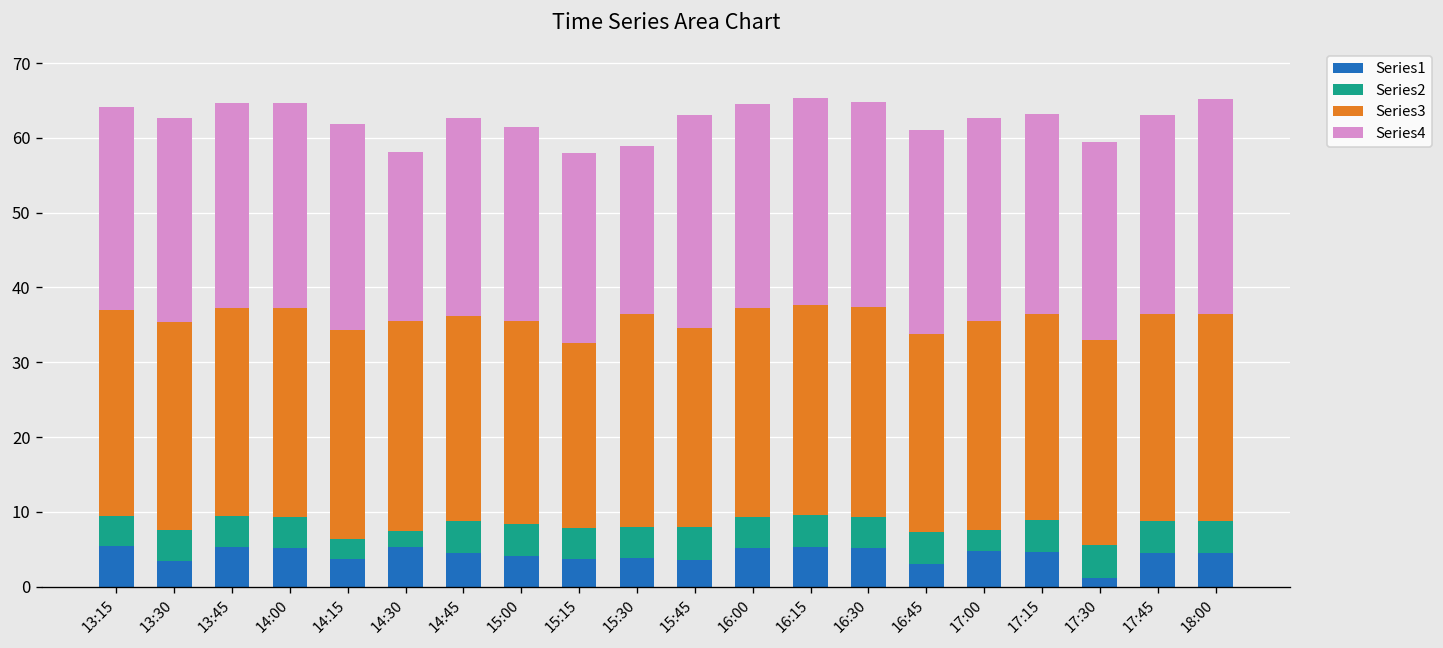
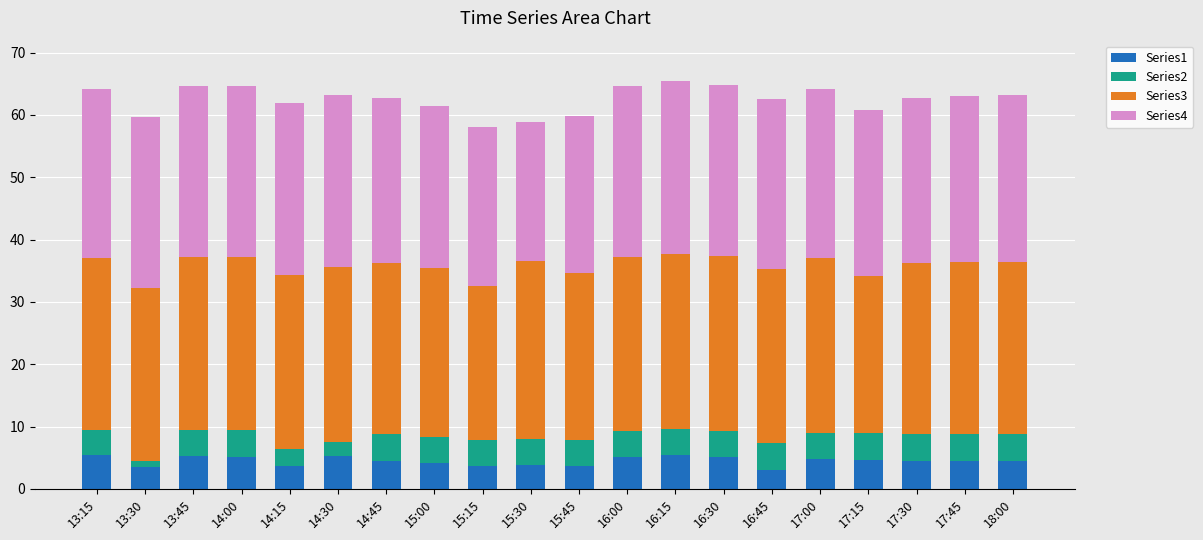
  {
    "Series1": {
      "13:15": 5,
      "13:30": 3,
      "13:45": 5,
      "14:00": 5,
      "14:15": 4,
      "14:30": 5,
      "14:45": 5,
      "15:00": 4,
      "15:15": 4,
      "15:30": 4,
      "15:45": 4,
      "16:00": 5,
      "16:15": 5,
      "16:30": 5,
      "16:45": 3,
      "17:00": 5,
      "17:15": 5,
-     "17:30": 1,
+     "17:30": 4,
      "17:45": 5,
      "18:00": 5
    },
    "Series2": {
      "13:15": 4,
-     "13:30": 4,
+     "13:30": 1,
      "13:45": 4,
      "14:00": 4,
      "14:15": 3,
      "14:30": 2,
      "14:45": 4,
      "15:00": 4,
      "15:15": 4,
      "15:30": 4,
      "15:45": 4,
      "16:00": 4,
      "16:15": 4,
      "16:30": 4,
      "16:45": 4,
-     "17:00": 3,
+     "17:00": 4,
      "17:15": 4,
      "17:30": 4,
      "17:45": 4,
      "18:00": 4
    },
    "Series3": {
      "13:15": 27,
      "13:30": 28,
      "13:45": 28,
      "14:00": 28,
      "14:15": 28,
      "14:30": 28,
      "14:45": 27,
      "15:00": 27,
      "15:15": 25,
      "15:30": 28,
      "15:45": 27,
      "16:00": 28,
      "16:15": 28,
      "16:30": 28,
-     "16:45": 27,
+     "16:45": 28,
      "17:00": 28,
-     "17:15": 28,
+     "17:15": 25,
      "17:30": 27,
      "17:45": 28,
      "18:00": 28
    },
    "Series4": {
      "13:15": 27,
      "13:30": 27,
      "13:45": 27,
      "14:00": 27,
      "14:15": 28,
-     "14:30": 23,
+     "14:30": 28,
      "14:45": 26,
      "15:00": 26,
      "15:15": 25,
      "15:30": 22,
-     "15:45": 29,
+     "15:45": 25,
      "16:00": 27,
      "16:15": 28,
      "16:30": 27,
      "16:45": 27,
      "17:00": 27,
      "17:15": 27,
      "17:30": 26,
      "17:45": 27,
-     "18:00": 29
+     "18:00": 27
    }
  }
